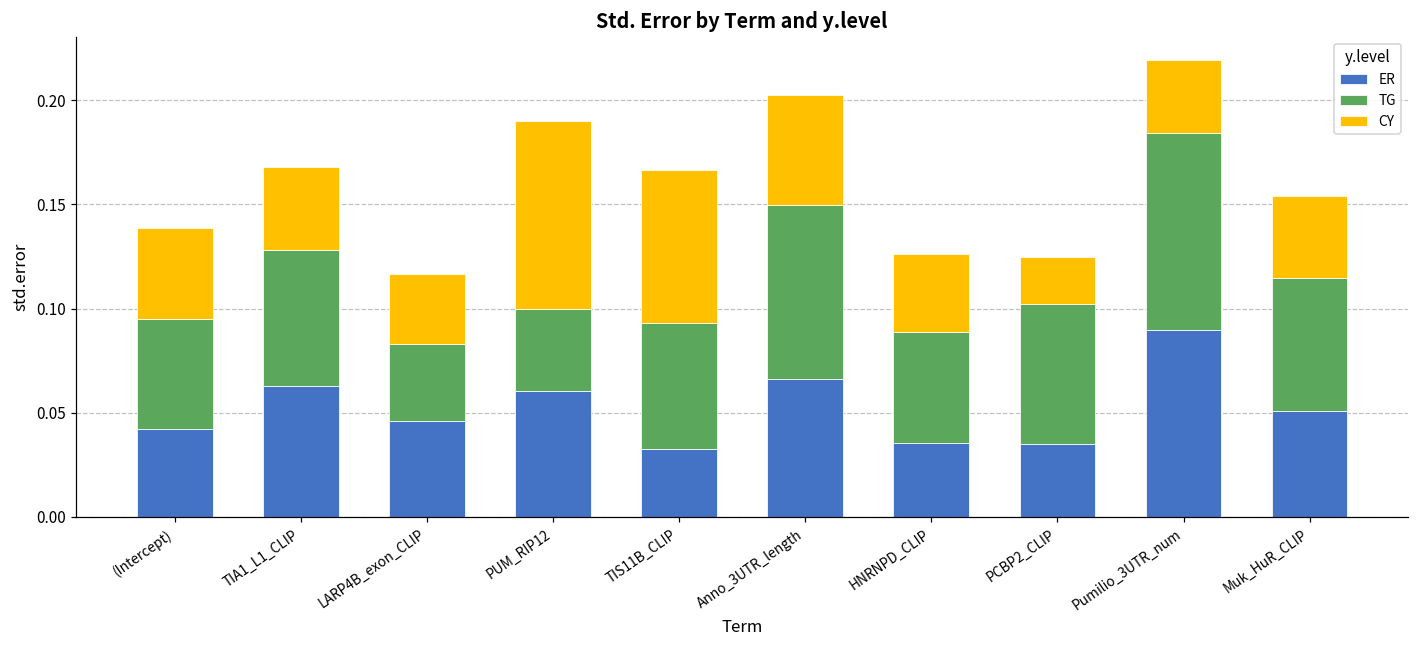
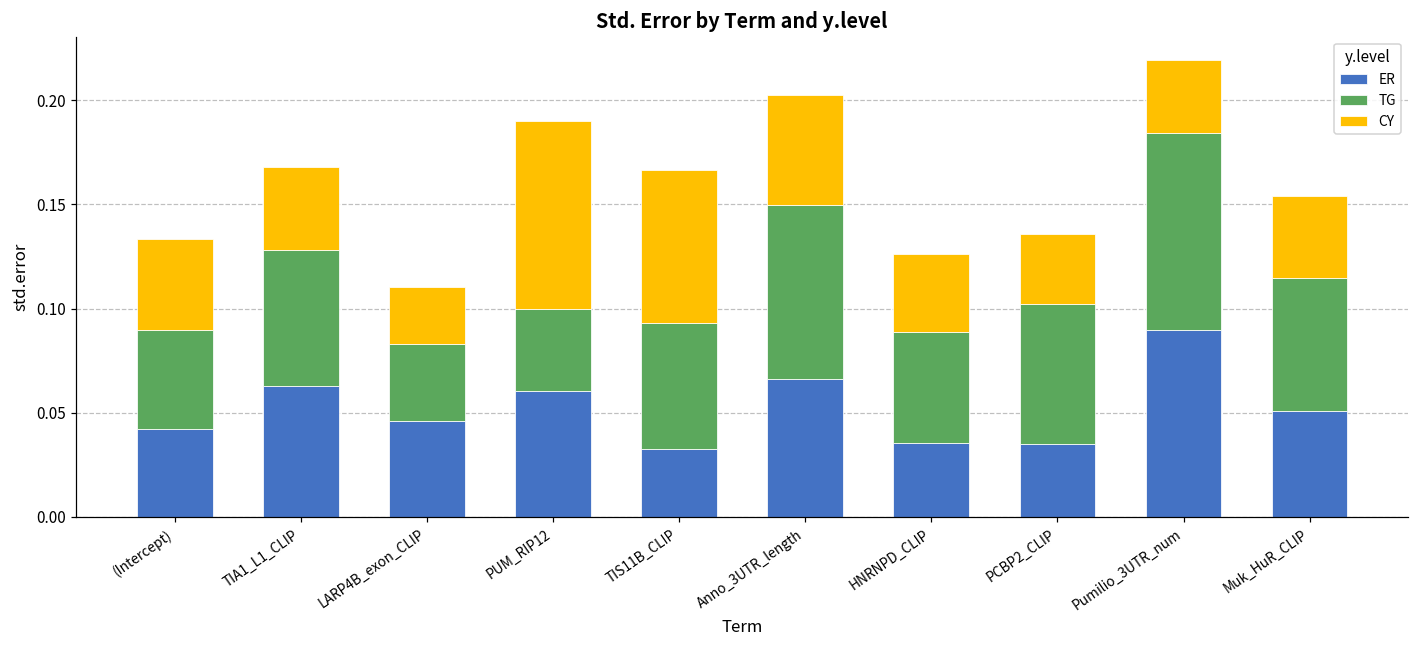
  {
    "ER": {
      "(Intercept)": 0.042,
      "TIA1_L1_CLIP": 0.063,
      "LARP4B_exon_CLIP": 0.046,
      "PUM_RIP12": 0.061,
      "TIS11B_CLIP": 0.033,
      "Anno_3UTR_length": 0.066,
      "HNRNPD_CLIP": 0.035,
      "PCBP2_CLIP": 0.035,
      "Pumilio_3UTR_num": 0.089,
      "Muk_HuR_CLIP": 0.051
    },
    "TG": {
-     "(Intercept)": 0.052,
+     "(Intercept)": 0.047,
      "TIA1_L1_CLIP": 0.066,
      "LARP4B_exon_CLIP": 0.037,
      "PUM_RIP12": 0.039,
      "TIS11B_CLIP": 0.060,
      "Anno_3UTR_length": 0.083,
      "HNRNPD_CLIP": 0.054,
      "PCBP2_CLIP": 0.067,
      "Pumilio_3UTR_num": 0.095,
      "Muk_HuR_CLIP": 0.064
    },
    "CY": {
      "(Intercept)": 0.044,
      "TIA1_L1_CLIP": 0.040,
-     "LARP4B_exon_CLIP": 0.034,
+     "LARP4B_exon_CLIP": 0.028,
      "PUM_RIP12": 0.090,
      "TIS11B_CLIP": 0.073,
      "Anno_3UTR_length": 0.053,
      "HNRNPD_CLIP": 0.037,
-     "PCBP2_CLIP": 0.023,
+     "PCBP2_CLIP": 0.034,
      "Pumilio_3UTR_num": 0.035,
      "Muk_HuR_CLIP": 0.039
    }
  }
